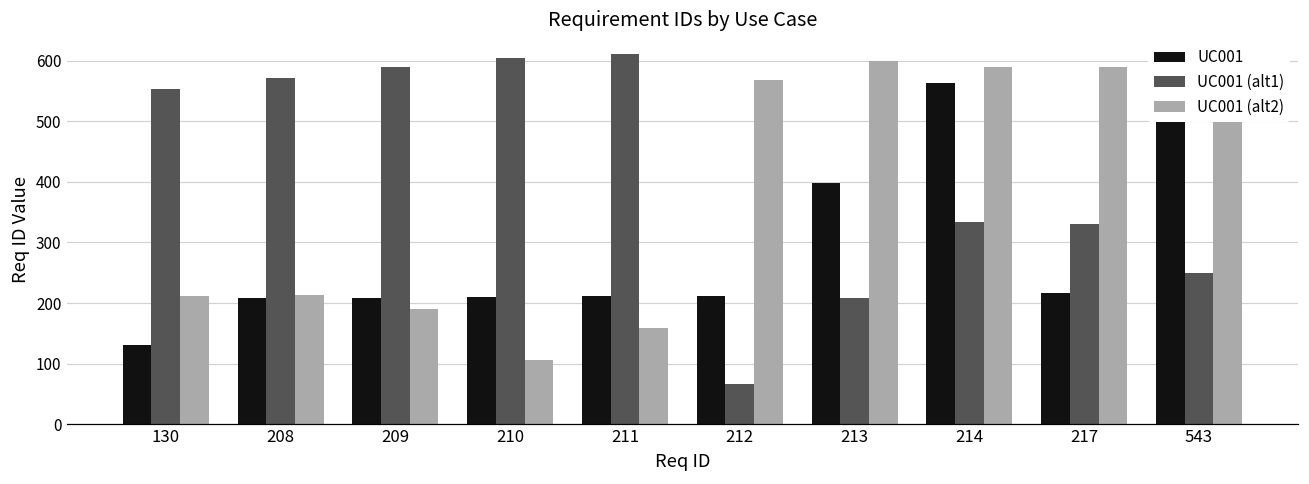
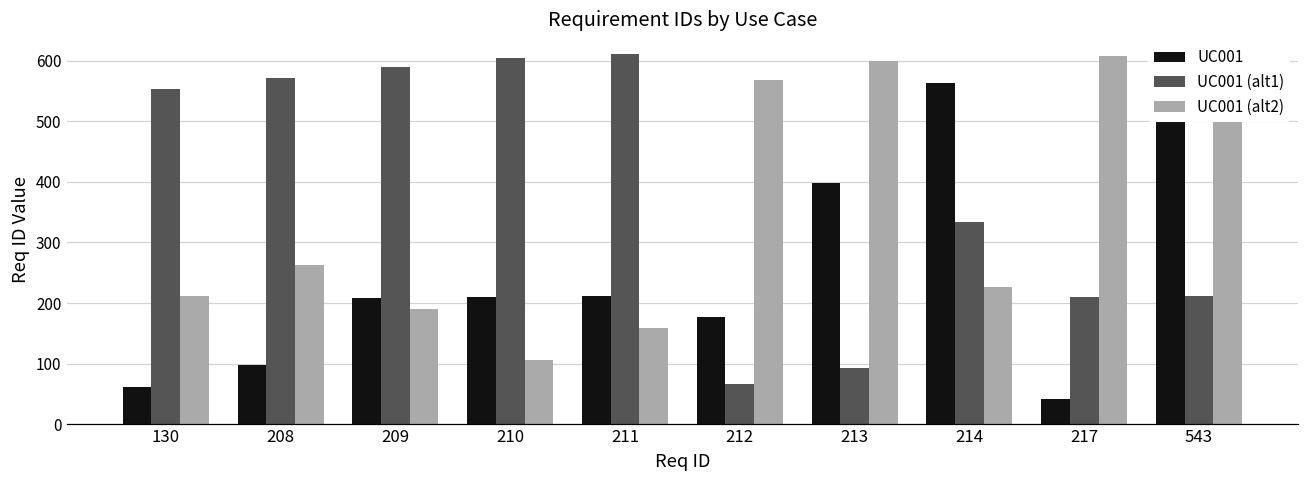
  {
    "UC001": {
-     "130": 130,
-     "208": 210,
+     "130": 60,
+     "208": 100,
      "209": 210,
      "210": 210,
      "211": 210,
-     "212": 210,
+     "212": 180,
      "213": 400,
      "214": 560,
-     "217": 220
+     "217": 40
    },
    "UC001 (alt1)": {
      "130": 550,
      "208": 570,
      "209": 590,
      "210": 610,
      "211": 610,
      "212": 70,
-     "213": 210,
+     "213": 90,
      "214": 330,
-     "217": 330,
-     "543": 250
+     "217": 210,
+     "543": 210
    },
    "UC001 (alt2)": {
      "130": 210,
-     "208": 210,
+     "208": 260,
      "209": 190,
      "210": 110,
      "211": 160,
      "212": 570,
      "213": 600,
-     "214": 590,
-     "217": 590
+     "214": 230,
+     "217": 610
    }
  }
